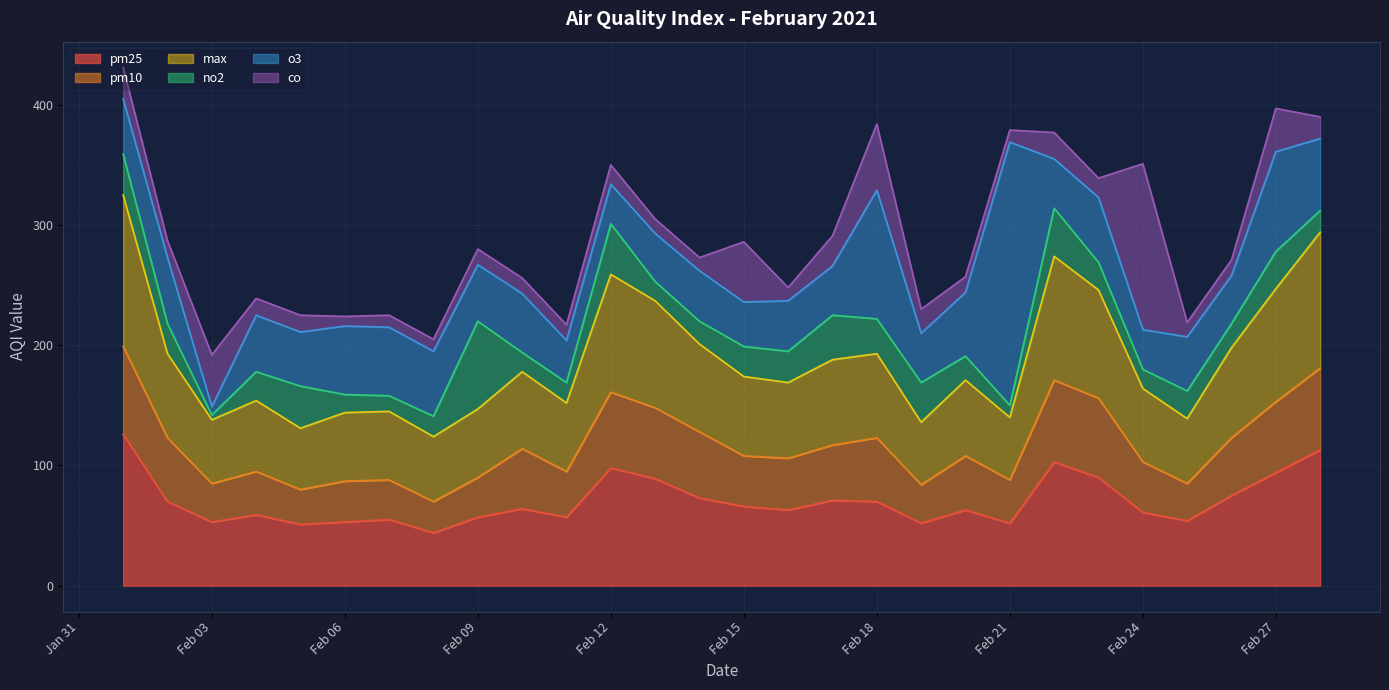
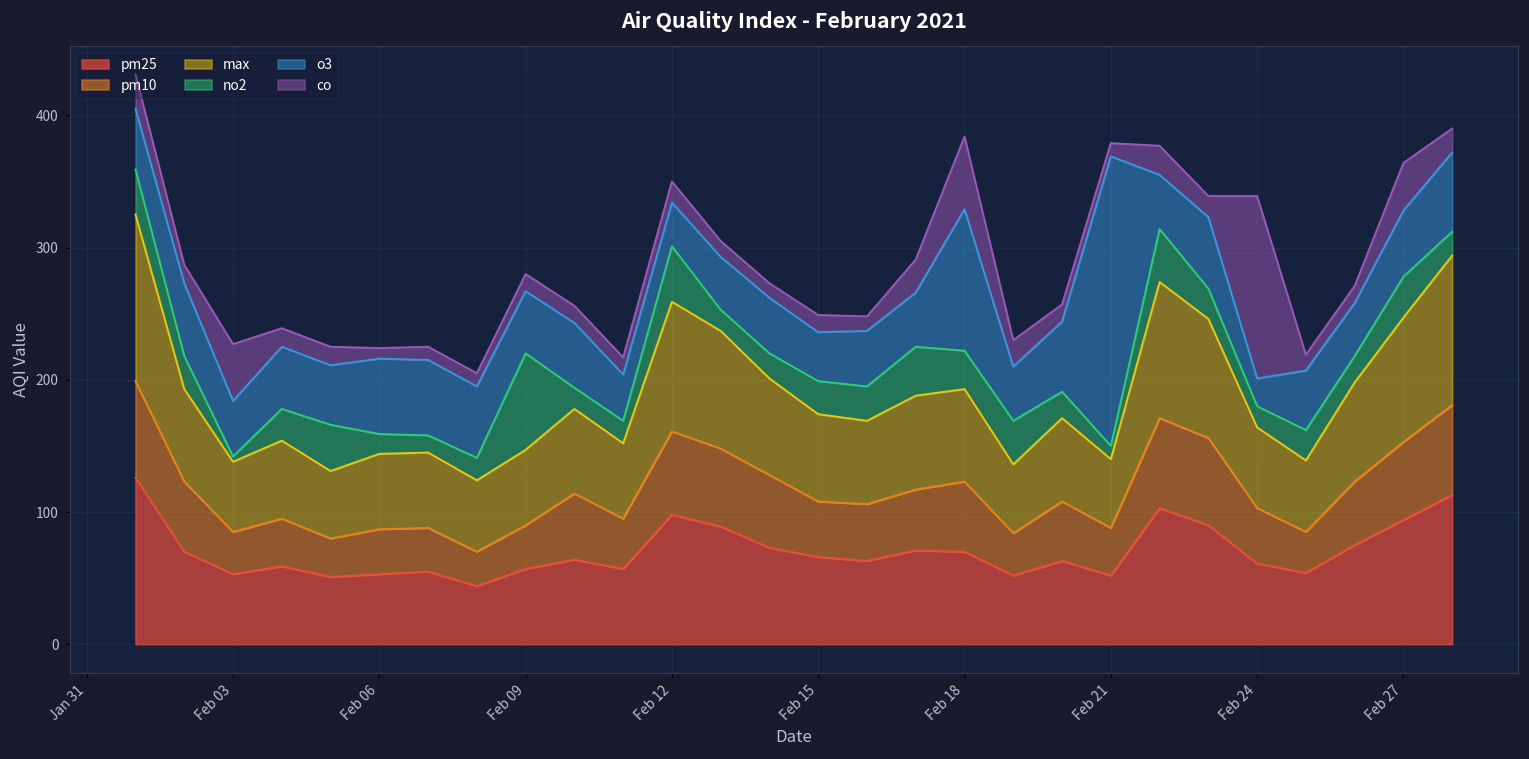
  {
    "no2": {
      "Feb 03": 4,
      "Feb 06": 15,
      "Feb 09": 73,
      "Feb 12": 42,
      "Feb 15": 25,
      "Feb 18": 29,
      "Feb 21": 10,
      "Feb 24": 16,
      "Feb 27": 31
    },
    "o3": {
-     "Feb 03": 7,
+     "Feb 03": 42,
      "Feb 06": 57,
      "Feb 09": 47,
      "Feb 12": 33,
      "Feb 15": 37,
      "Feb 18": 107,
      "Feb 21": 219,
-     "Feb 24": 33,
-     "Feb 27": 83
+     "Feb 24": 21,
+     "Feb 27": 50
    },
    "co": {
      "Feb 03": 43,
      "Feb 06": 8,
      "Feb 09": 13,
      "Feb 12": 16,
-     "Feb 15": 50,
+     "Feb 15": 13,
      "Feb 18": 55,
      "Feb 21": 10,
      "Feb 24": 138,
      "Feb 27": 36
    }
  }
